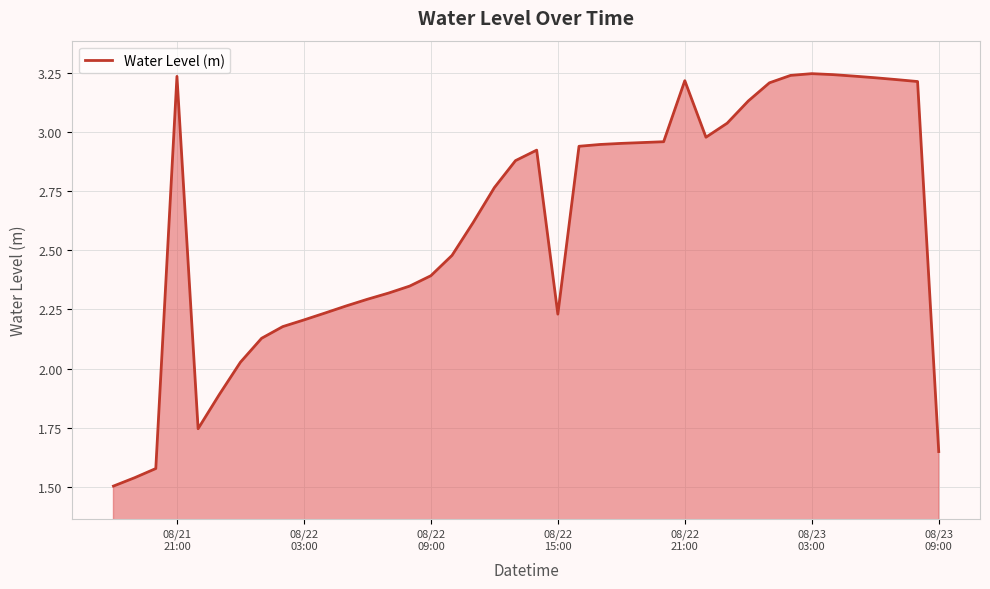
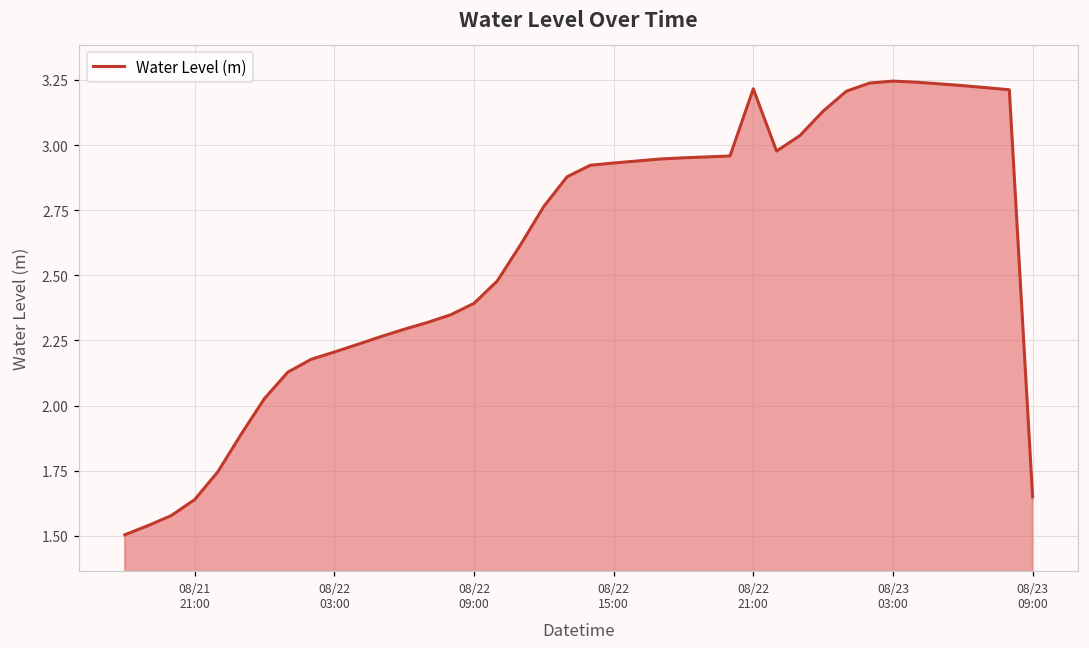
  {
-   "08/21 21:00": 3.23,
+   "08/21 21:00": 1.64,
    "08/22 03:00": 2.21,
    "08/22 09:00": 2.39,
-   "08/22 15:00": 2.23,
+   "08/22 15:00": 2.93,
    "08/22 21:00": 3.22,
    "08/23 03:00": 3.25,
    "08/23 09:00": 1.65
  }
